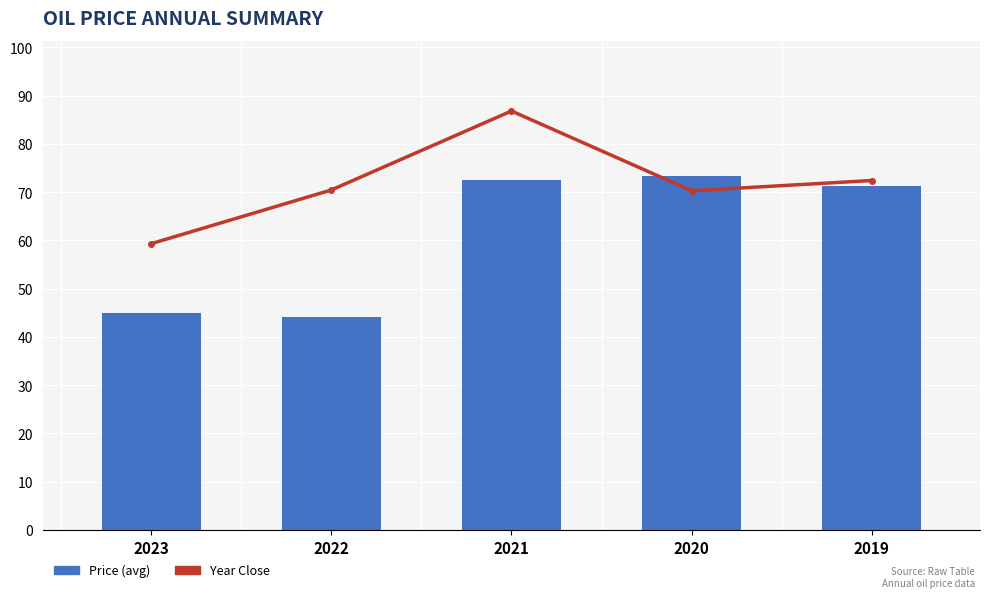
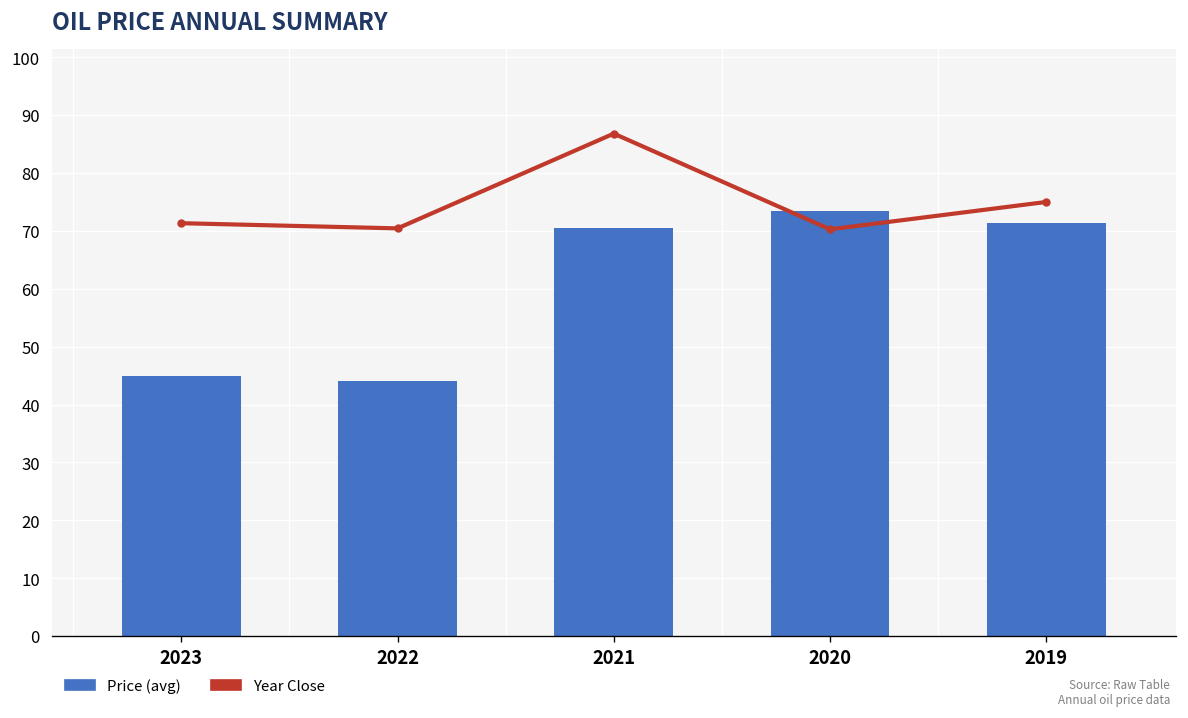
  {
    "Year Close": {
-     "2023": 59,
+     "2023": 71,
      "2022": 70,
      "2021": 87,
      "2020": 70,
-     "2019": 72
+     "2019": 75
    },
    "Price (avg)": {
      "2023": 45,
      "2022": 44,
-     "2021": 72,
+     "2021": 71,
      "2020": 73,
      "2019": 71
    }
  }
